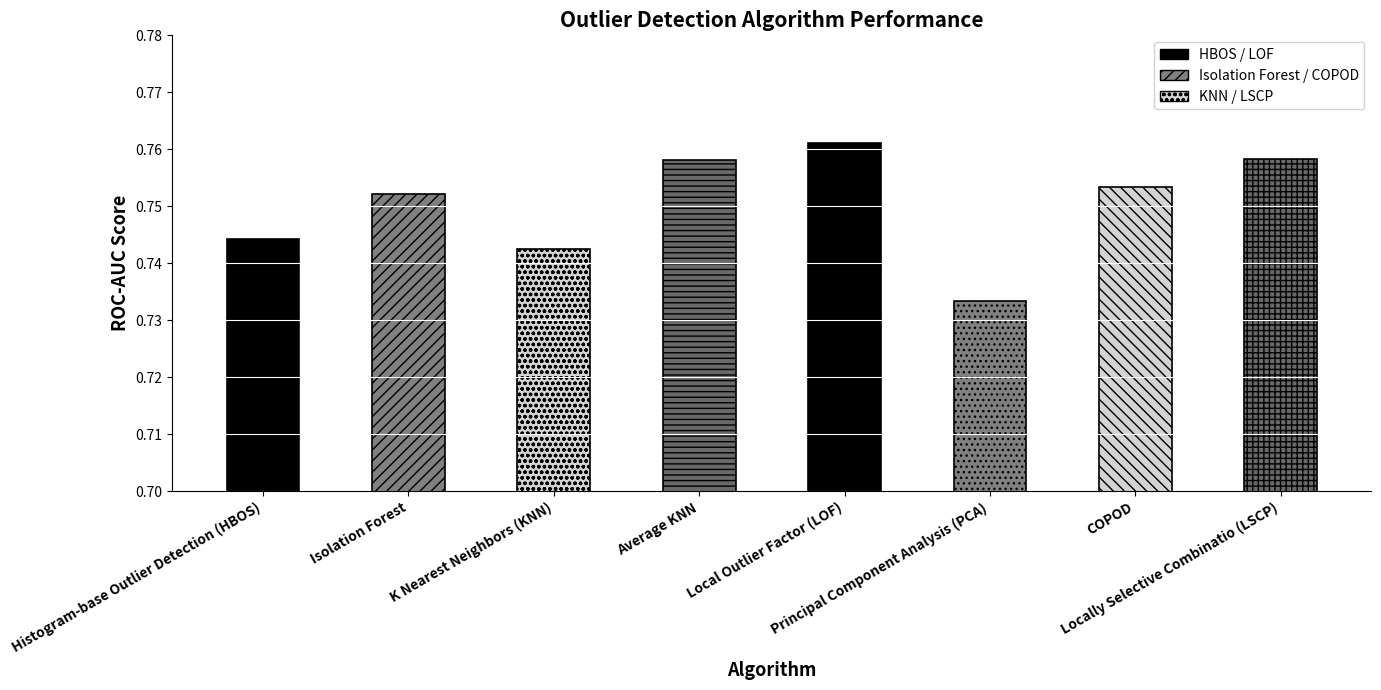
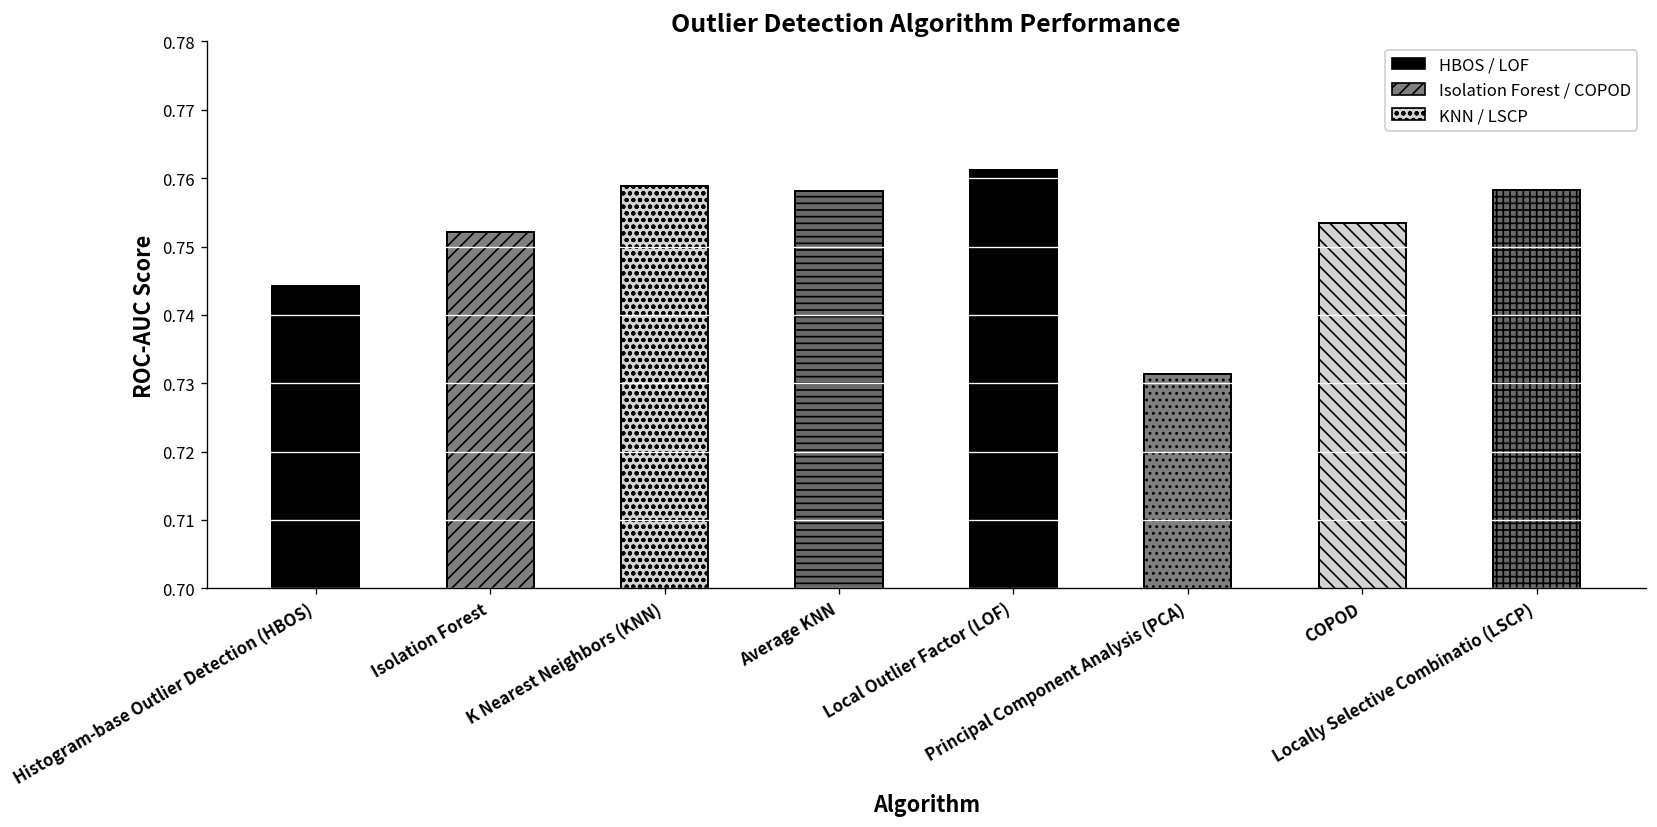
  {
    "Histogram-base Outlier Detection (HBOS)": 0.744,
    "Isolation Forest": 0.752,
-   "K Nearest Neighbors (KNN)": 0.743,
+   "K Nearest Neighbors (KNN)": 0.759,
    "Average KNN": 0.758,
    "Local Outlier Factor (LOF)": 0.761,
-   "Principal Component Analysis (PCA)": 0.733,
+   "Principal Component Analysis (PCA)": 0.731,
    "COPOD": 0.753,
    "Locally Selective Combinatio (LSCP)": 0.758
  }
